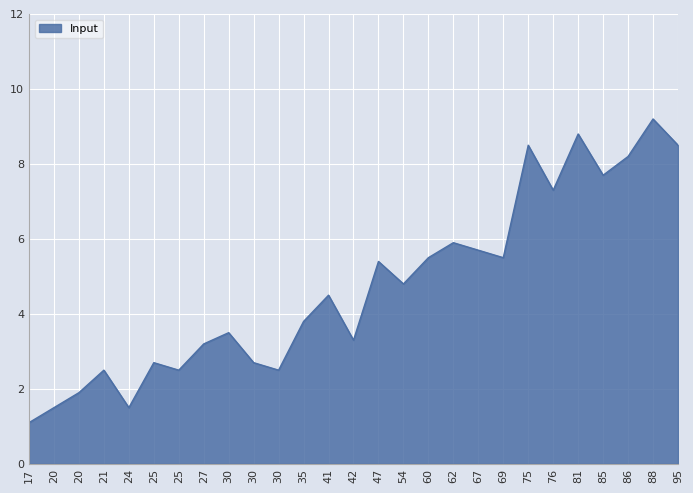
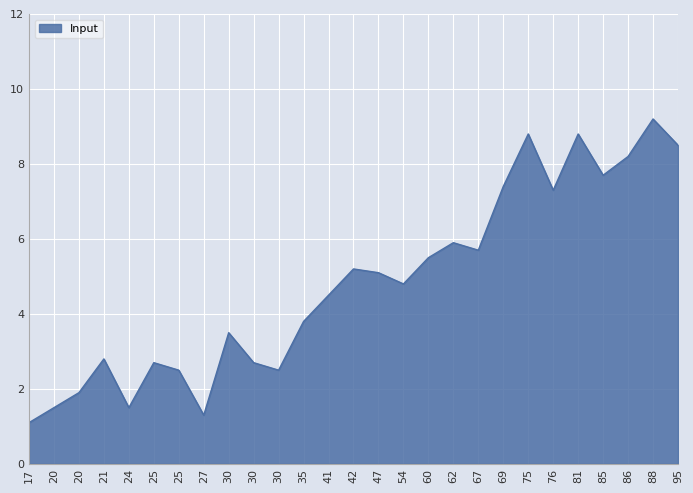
  {
    "17": 1.1,
-   "21": 2.5,
+   "21": 2.8,
    "24": 1.5,
-   "27": 3.2,
+   "27": 1.3,
    "35": 3.8,
    "41": 4.5,
-   "42": 3.3,
-   "47": 5.4,
+   "42": 5.2,
+   "47": 5.1,
    "54": 4.8,
    "60": 5.5,
    "62": 5.9,
    "67": 5.7,
-   "69": 5.5,
-   "75": 8.5,
+   "69": 7.4,
+   "75": 8.8,
    "76": 7.3,
    "81": 8.8,
    "85": 7.7,
    "86": 8.2,
    "88": 9.2,
    "95": 8.5
  }
